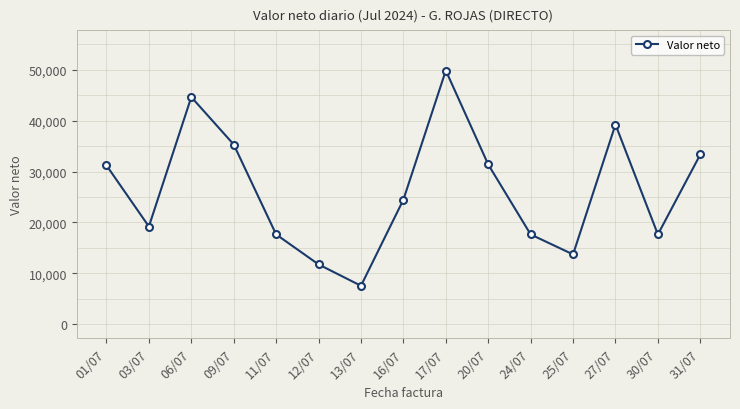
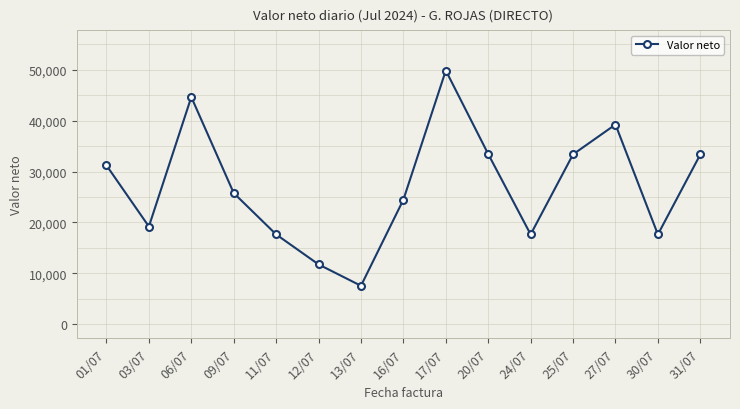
  {
    "01/07": "31,000",
    "03/07": "19,000",
    "06/07": "45,000",
-   "09/07": "35,000",
+   "09/07": "26,000",
    "11/07": "18,000",
    "12/07": "12,000",
    "13/07": "8,000",
    "16/07": "24,000",
    "17/07": "50,000",
-   "20/07": "31,000",
+   "20/07": "33,000",
    "24/07": "18,000",
-   "25/07": "14,000",
+   "25/07": "33,000",
    "27/07": "39,000",
    "30/07": "18,000",
    "31/07": "33,000"
  }
